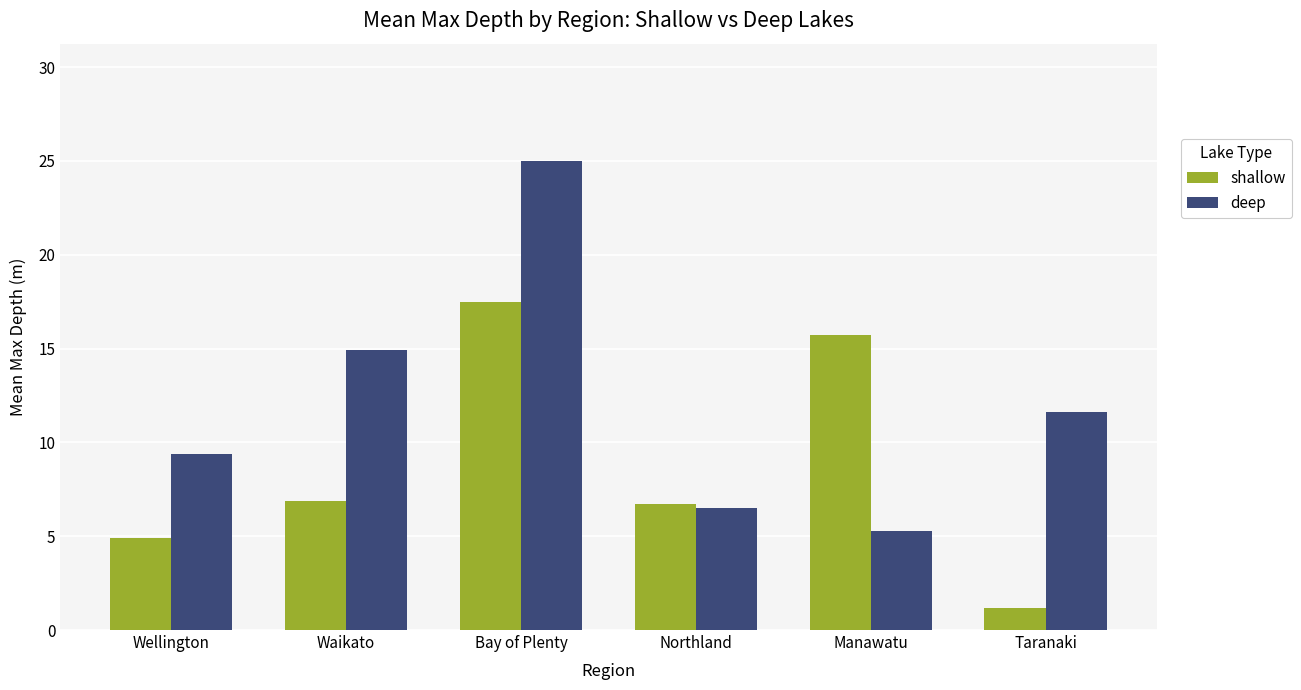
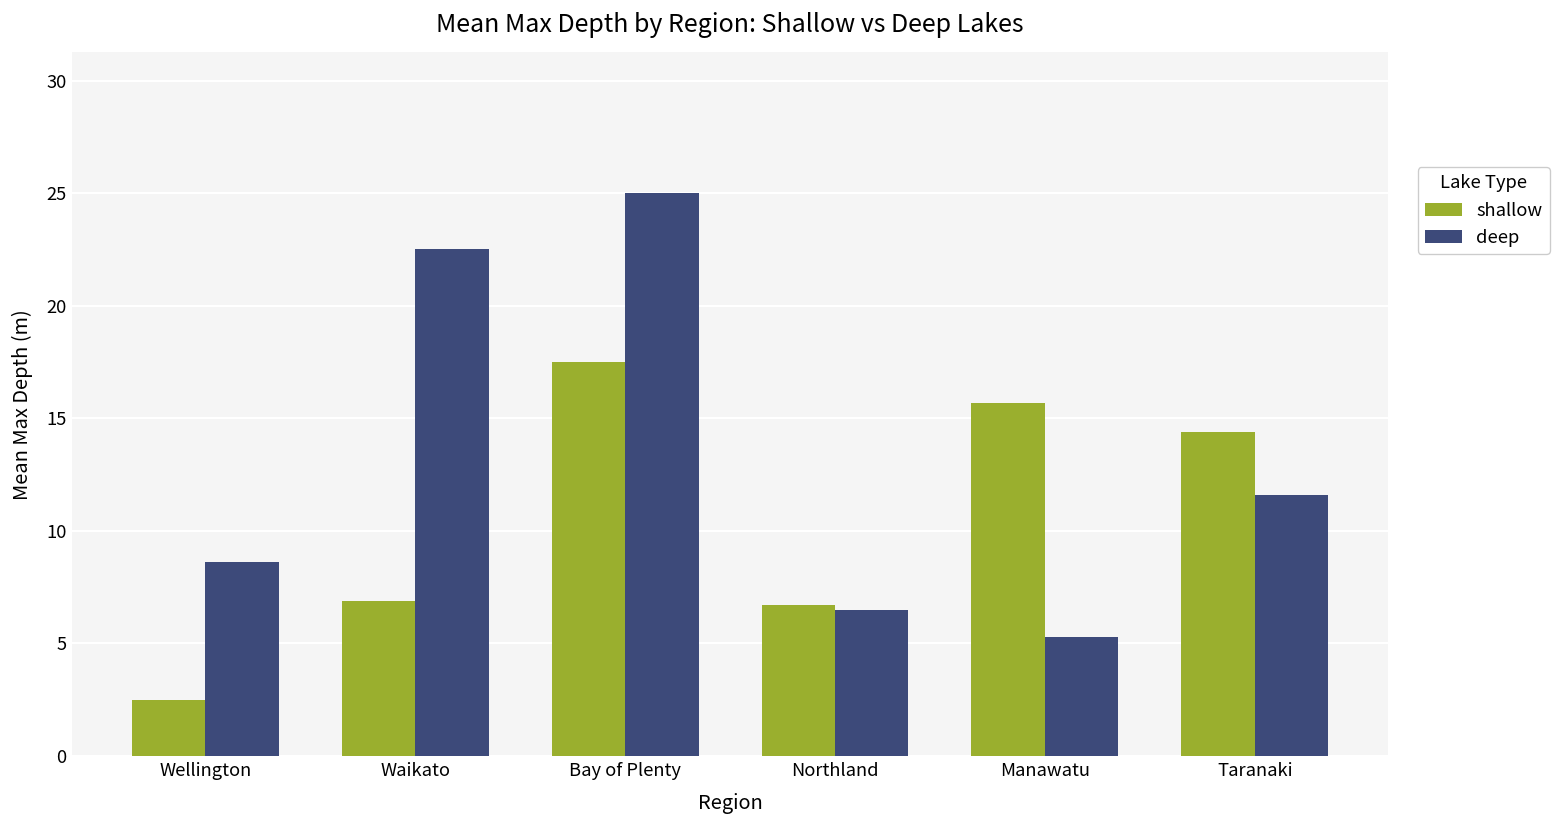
  {
    "shallow": {
-     "Wellington": 4.9,
+     "Wellington": 2.5,
      "Waikato": 6.9,
      "Bay of Plenty": 17.5,
      "Northland": 6.7,
      "Manawatu": 15.7,
-     "Taranaki": 1.2
+     "Taranaki": 14.4
    },
    "deep": {
-     "Wellington": 9.4,
-     "Waikato": 14.9,
+     "Wellington": 8.6,
+     "Waikato": 22.5,
      "Bay of Plenty": 25.0,
      "Northland": 6.5,
      "Manawatu": 5.3,
      "Taranaki": 11.6
    }
  }
